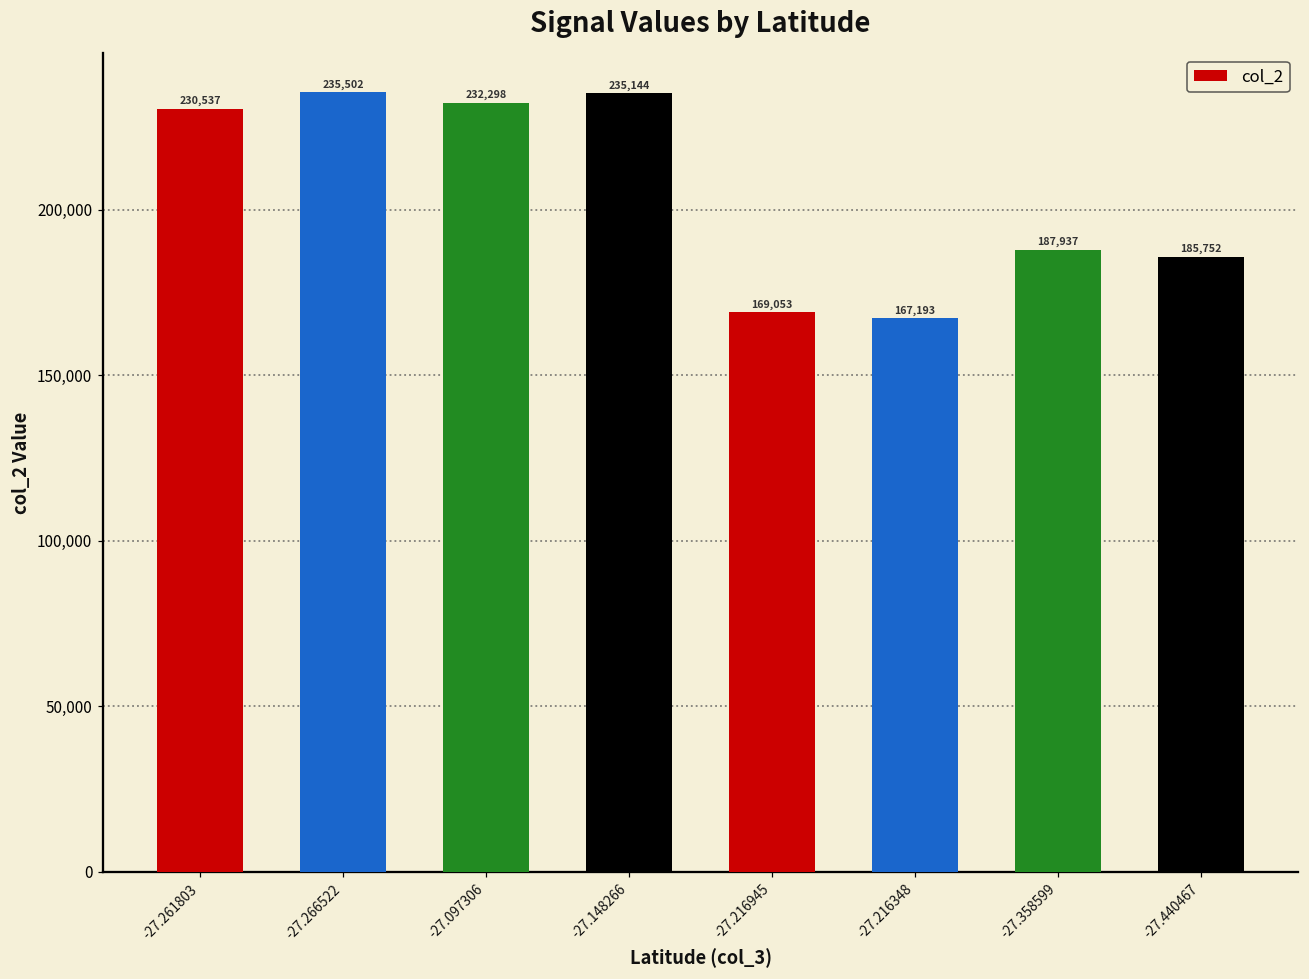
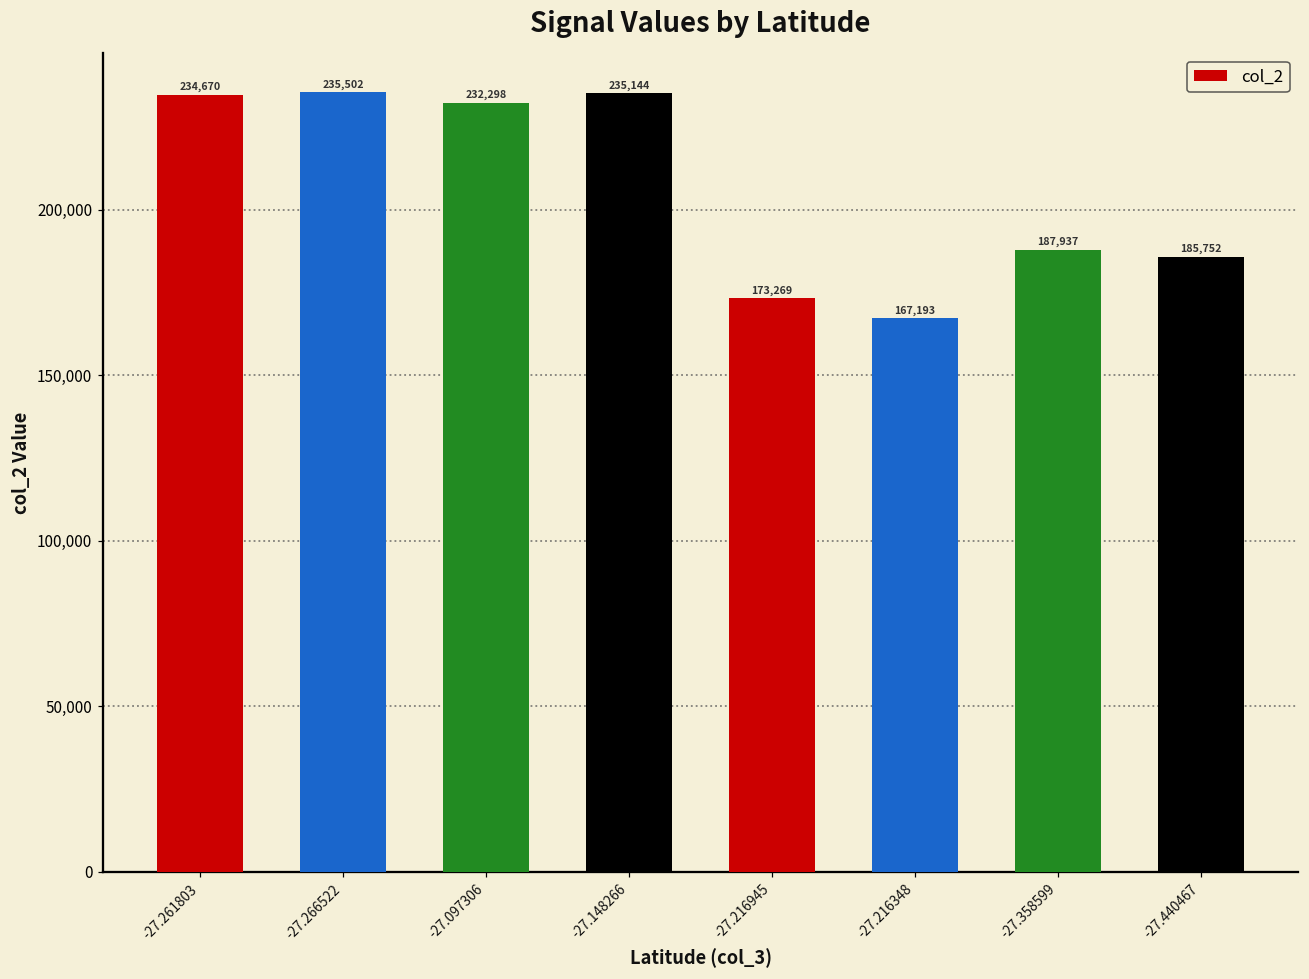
  {
-   "-27.261803": "230,537",
+   "-27.261803": "234,670",
    "-27.266522": "235,502",
    "-27.097306": "232,298",
    "-27.148266": "235,144",
-   "-27.216945": "169,053",
+   "-27.216945": "173,269",
    "-27.216348": "167,193",
    "-27.358599": "187,937",
    "-27.440467": "185,752"
  }
